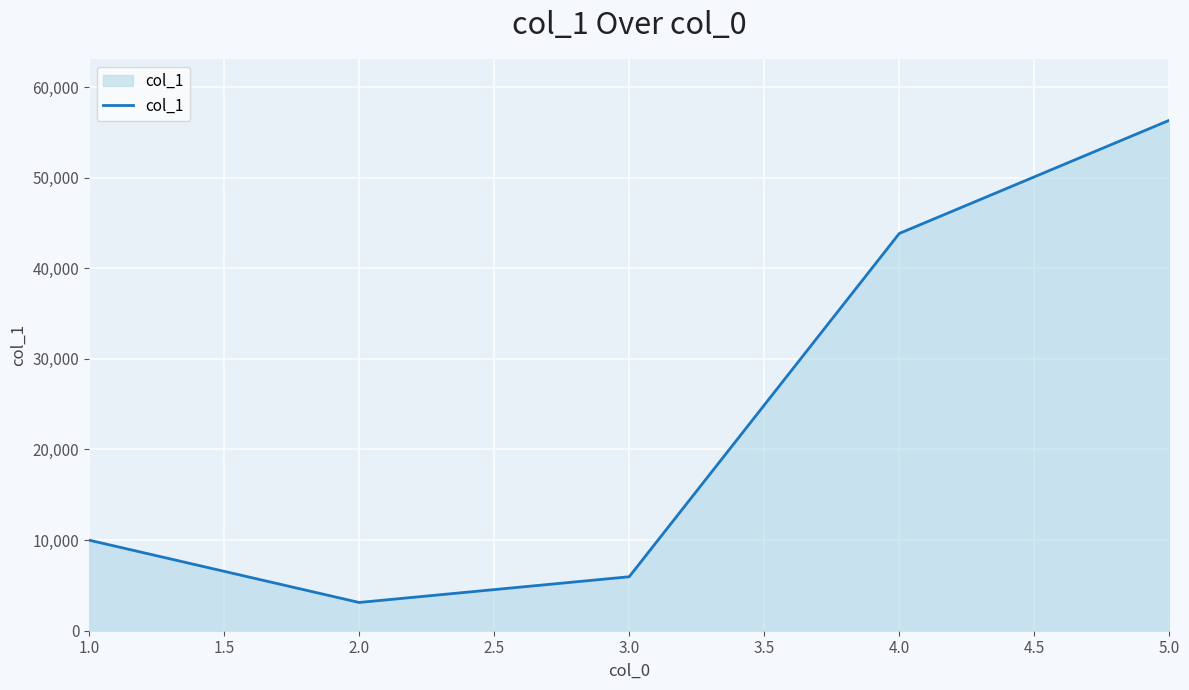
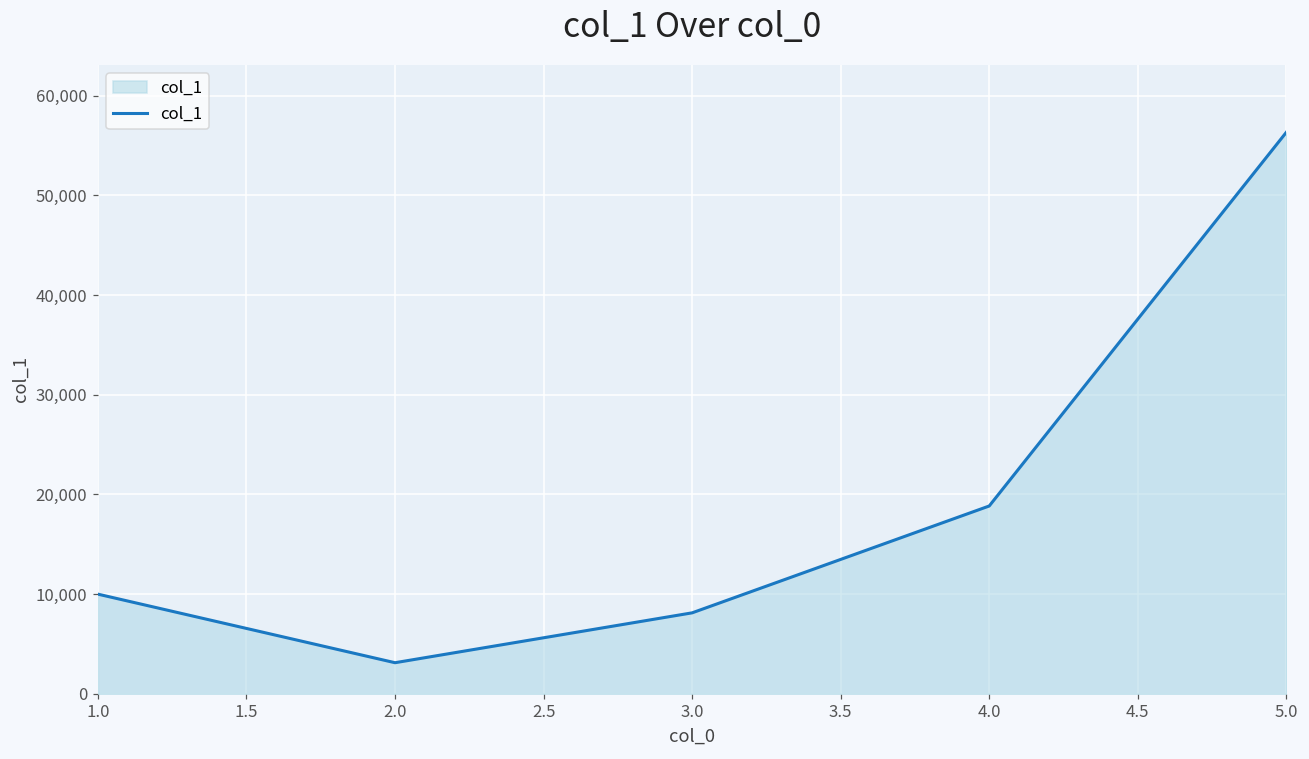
  {
    "1.0": "10,000",
    "2.0": "3,000",
-   "3.0": "6,000",
-   "4.0": "44,000",
+   "3.0": "8,000",
+   "4.0": "19,000",
    "5.0": "56,000"
  }
